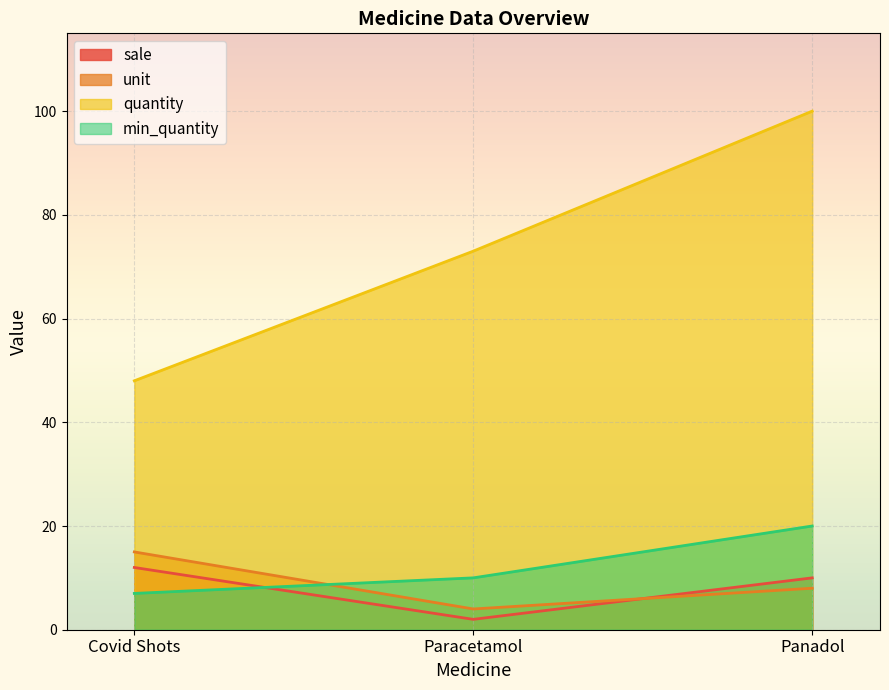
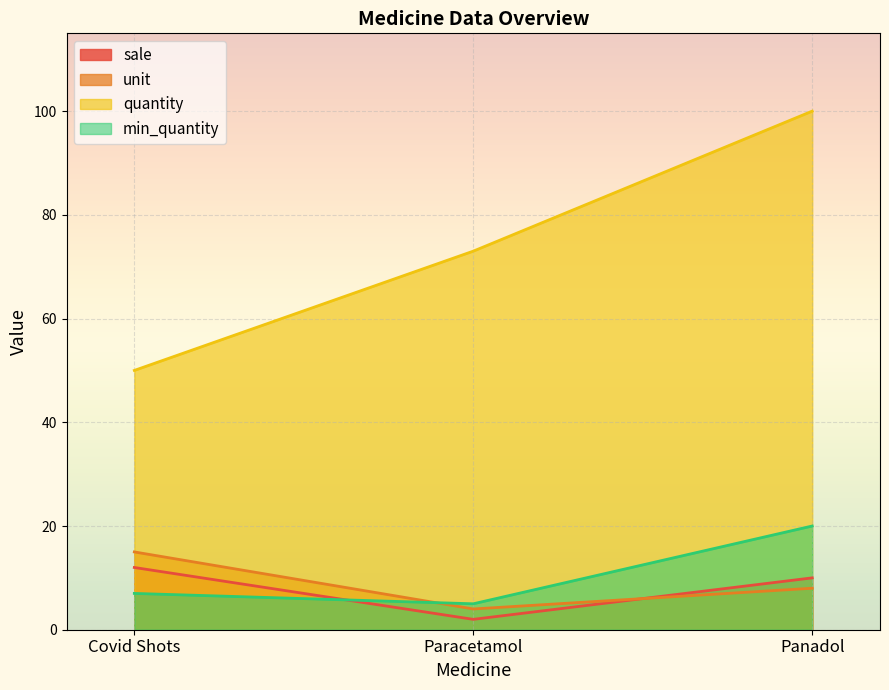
  {
    "quantity": {
-     "Covid Shots": 48,
+     "Covid Shots": 50,
      "Paracetamol": 73,
      "Panadol": 100
    },
    "min_quantity": {
      "Covid Shots": 7,
-     "Paracetamol": 10,
+     "Paracetamol": 5,
      "Panadol": 20
    }
  }
